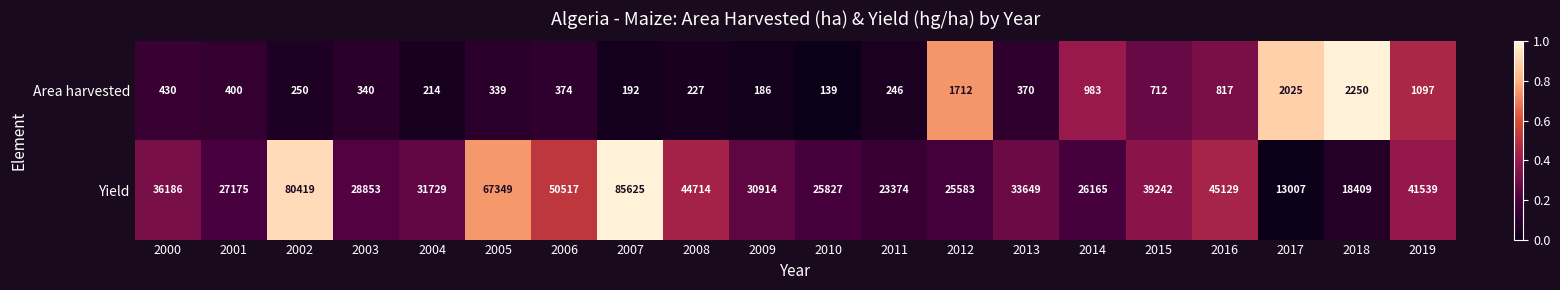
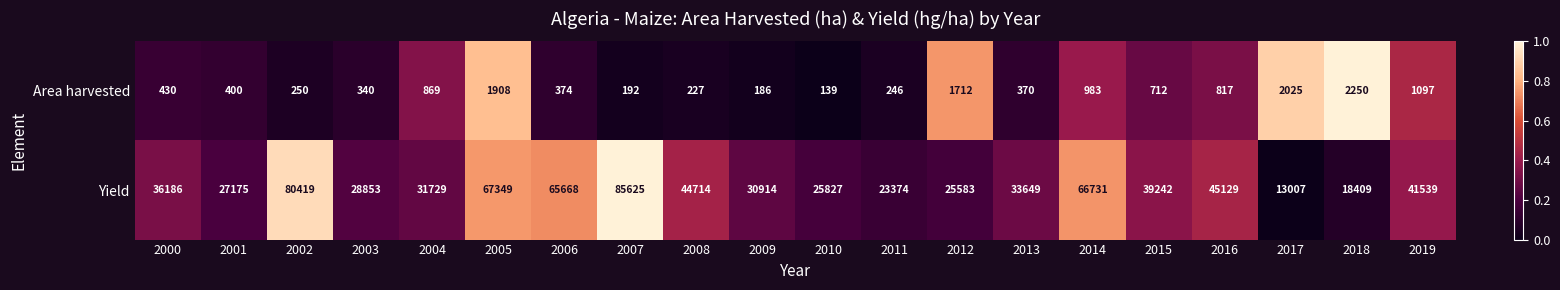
  {
    "Area harvested": {
      "2000": 430,
      "2001": 400,
      "2002": 250,
      "2003": 340,
-     "2004": 214,
-     "2005": 339,
+     "2004": 869,
+     "2005": 1908,
      "2006": 374,
      "2007": 192,
      "2008": 227,
      "2009": 186,
      "2010": 139,
      "2011": 246,
      "2012": 1712,
      "2013": 370,
      "2014": 983,
      "2015": 712,
      "2016": 817,
      "2017": 2025,
      "2018": 2250,
      "2019": 1097
    },
    "Yield": {
      "2000": 36186,
      "2001": 27175,
      "2002": 80419,
      "2003": 28853,
      "2004": 31729,
      "2005": 67349,
-     "2006": 50517,
+     "2006": 65668,
      "2007": 85625,
      "2008": 44714,
      "2009": 30914,
      "2010": 25827,
      "2011": 23374,
      "2012": 25583,
      "2013": 33649,
-     "2014": 26165,
+     "2014": 66731,
      "2015": 39242,
      "2016": 45129,
      "2017": 13007,
      "2018": 18409,
      "2019": 41539
    }
  }
